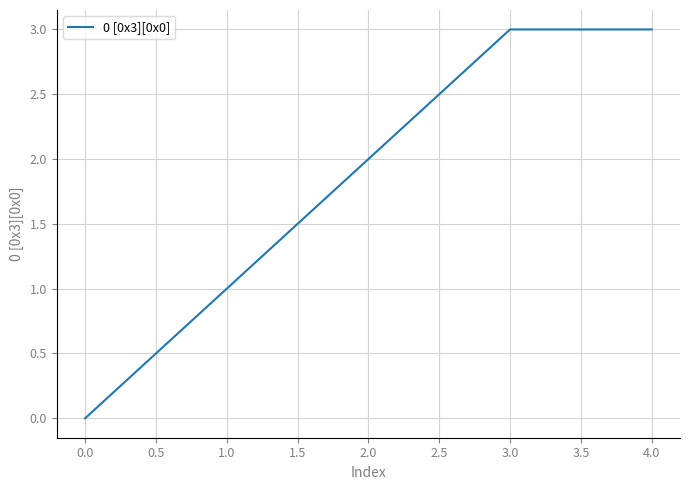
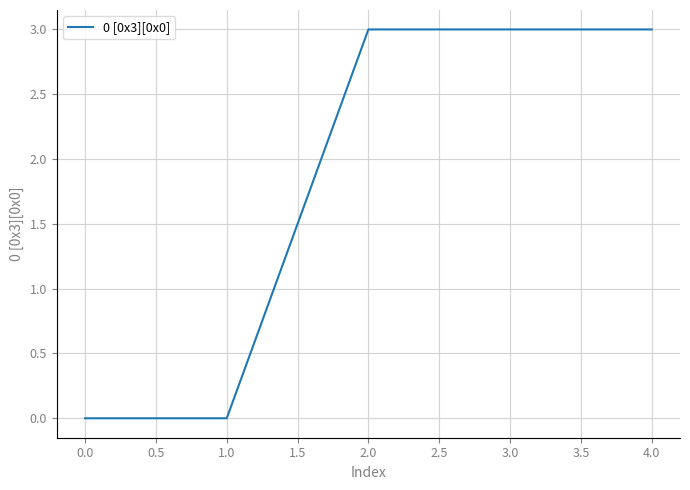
  {
    "0.0": 0,
-   "1.0": 1,
-   "2.0": 2,
+   "1.0": 0,
+   "2.0": 3,
    "3.0": 3,
    "4.0": 3
  }
